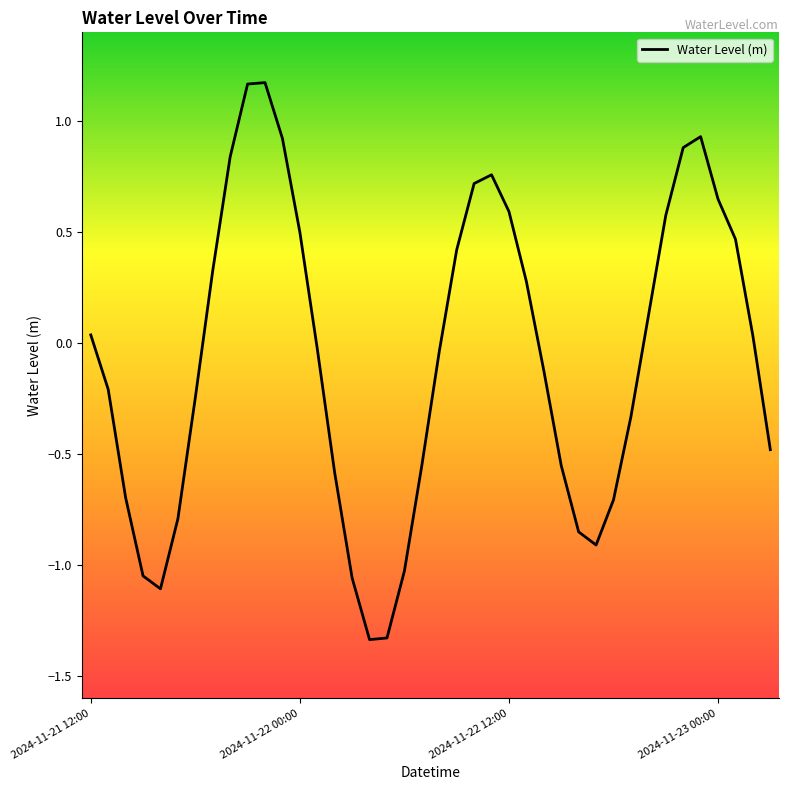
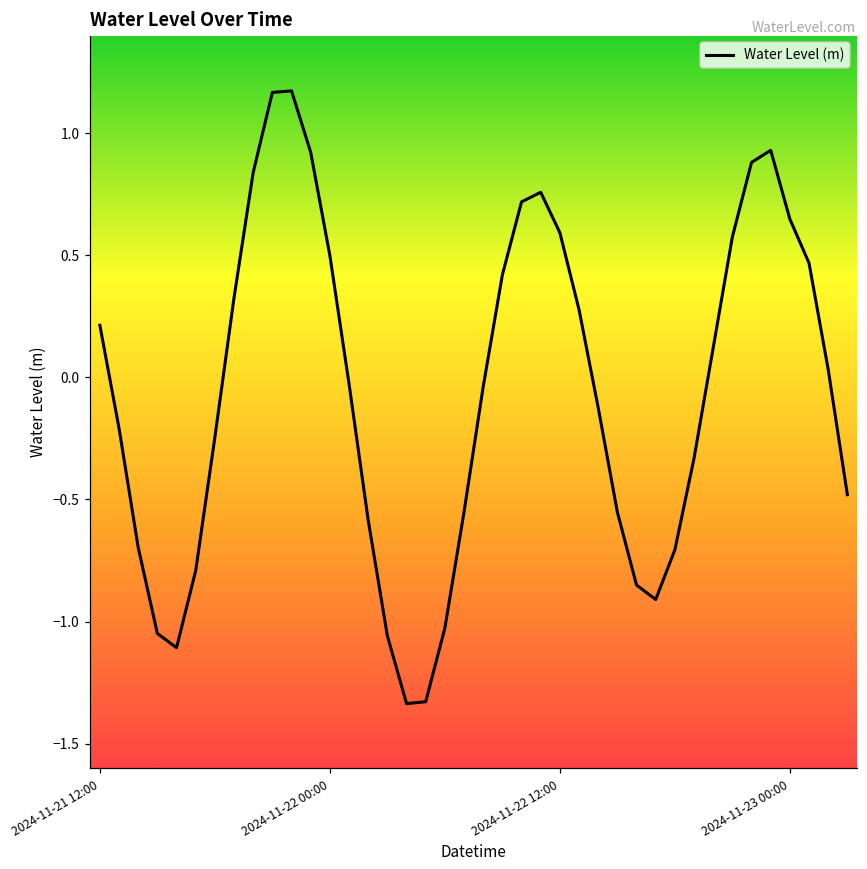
  {
-   "2024-11-21 12:00": 0.04,
+   "2024-11-21 12:00": 0.21,
    "2024-11-22 00:00": 0.50,
    "2024-11-22 12:00": 0.59,
    "2024-11-23 00:00": 0.65
  }
